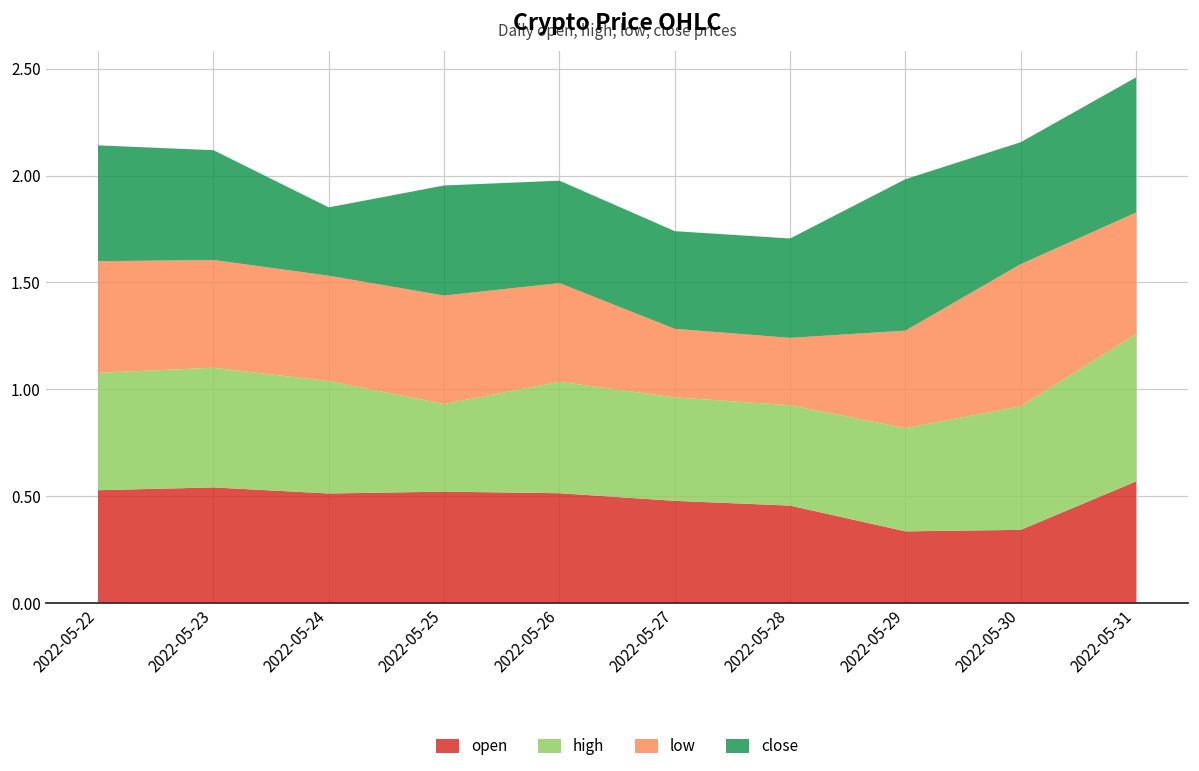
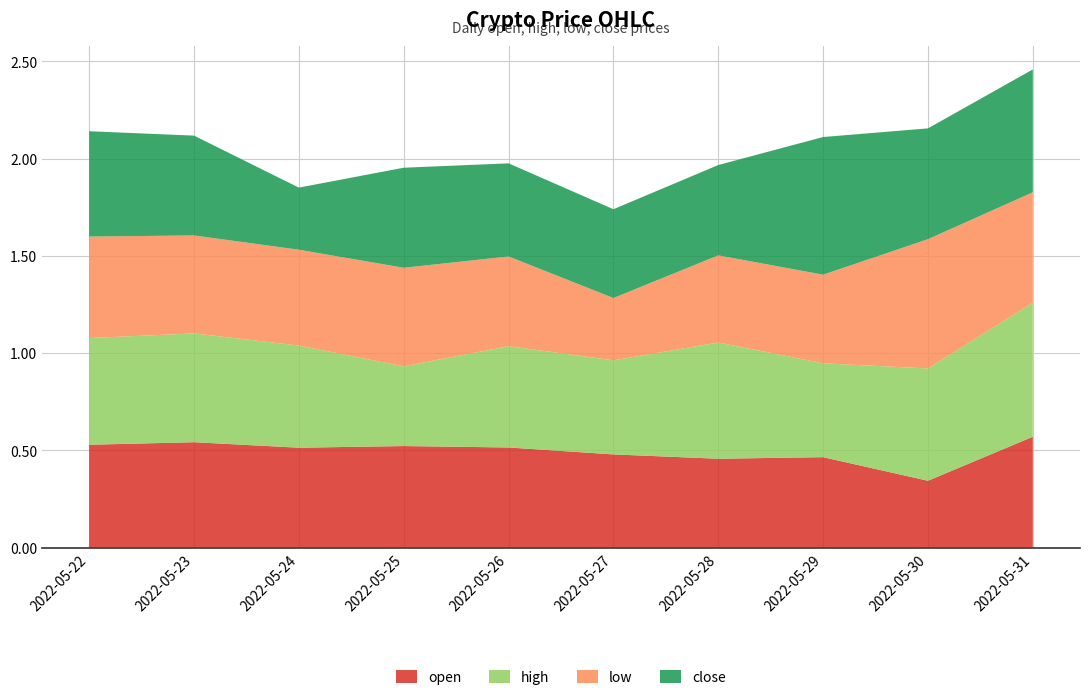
  {
    "open": {
      "2022-05-22": 0.53,
      "2022-05-23": 0.54,
      "2022-05-24": 0.51,
      "2022-05-25": 0.52,
      "2022-05-26": 0.51,
      "2022-05-27": 0.48,
      "2022-05-28": 0.46,
-     "2022-05-29": 0.34,
+     "2022-05-29": 0.46,
      "2022-05-30": 0.34,
      "2022-05-31": 0.57
    },
    "high": {
      "2022-05-22": 0.55,
      "2022-05-23": 0.56,
      "2022-05-24": 0.53,
      "2022-05-25": 0.41,
      "2022-05-26": 0.52,
      "2022-05-27": 0.48,
-     "2022-05-28": 0.47,
+     "2022-05-28": 0.60,
      "2022-05-29": 0.48,
      "2022-05-30": 0.58,
      "2022-05-31": 0.69
    },
    "low": {
      "2022-05-22": 0.52,
      "2022-05-23": 0.50,
      "2022-05-24": 0.49,
      "2022-05-25": 0.51,
      "2022-05-26": 0.46,
      "2022-05-27": 0.32,
-     "2022-05-28": 0.31,
+     "2022-05-28": 0.45,
      "2022-05-29": 0.46,
      "2022-05-30": 0.66,
      "2022-05-31": 0.57
    },
    "close": {
      "2022-05-22": 0.54,
      "2022-05-23": 0.51,
      "2022-05-24": 0.32,
      "2022-05-25": 0.51,
      "2022-05-26": 0.48,
      "2022-05-27": 0.46,
      "2022-05-28": 0.46,
      "2022-05-29": 0.71,
      "2022-05-30": 0.57,
      "2022-05-31": 0.63
    }
  }
